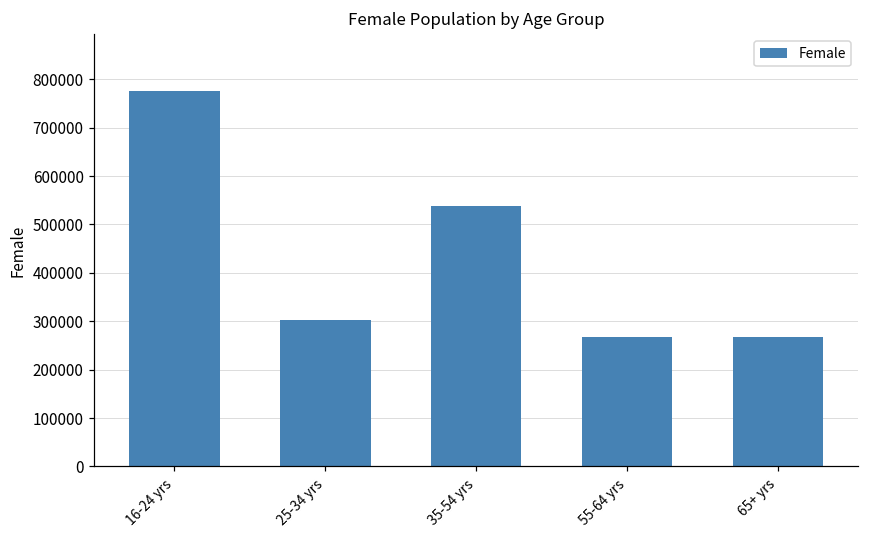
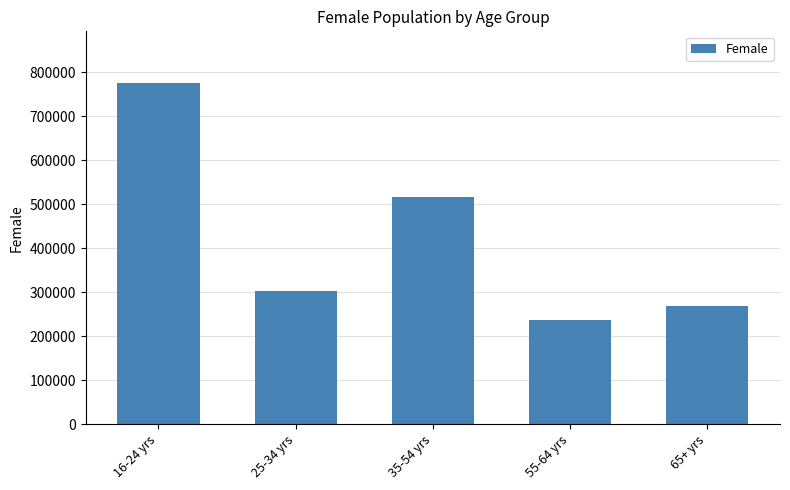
  {
    "16-24 yrs": 780000,
    "25-34 yrs": 300000,
-   "35-54 yrs": 540000,
-   "55-64 yrs": 270000,
+   "35-54 yrs": 520000,
+   "55-64 yrs": 240000,
    "65+ yrs": 270000
  }
